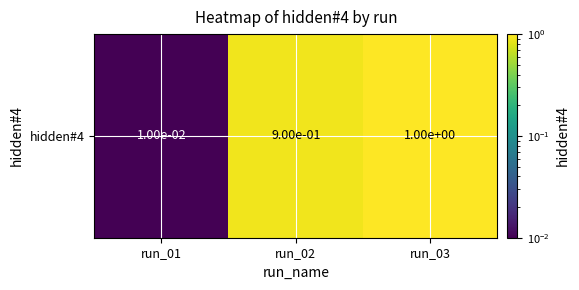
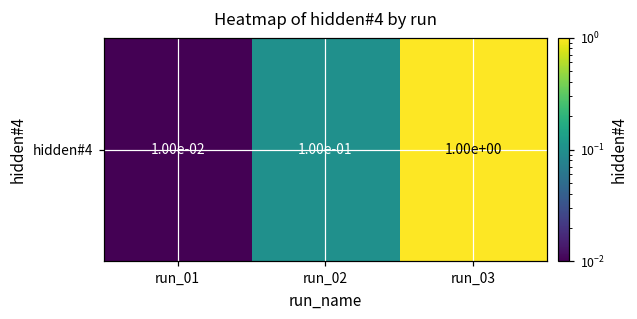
  {
    "hidden#4": {
      "run_01": "1.00e-02",
-     "run_02": "9.00e-01",
+     "run_02": "1.00e-01",
      "run_03": "1.00e+00"
    }
  }
